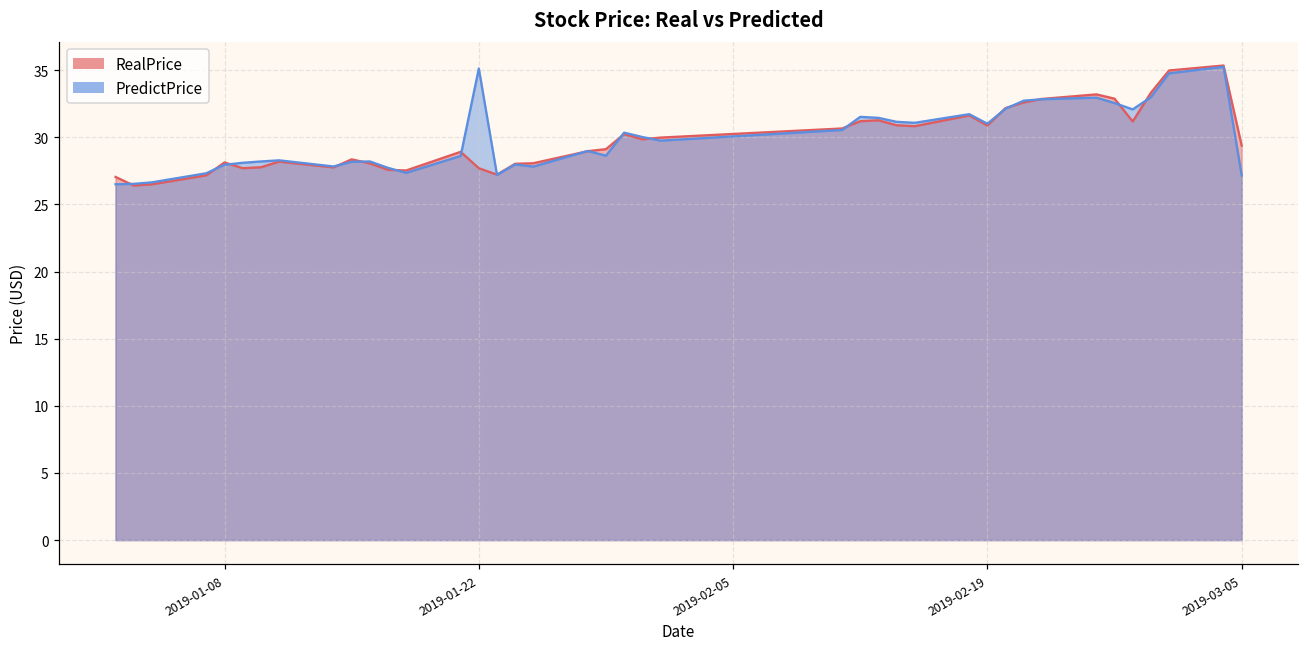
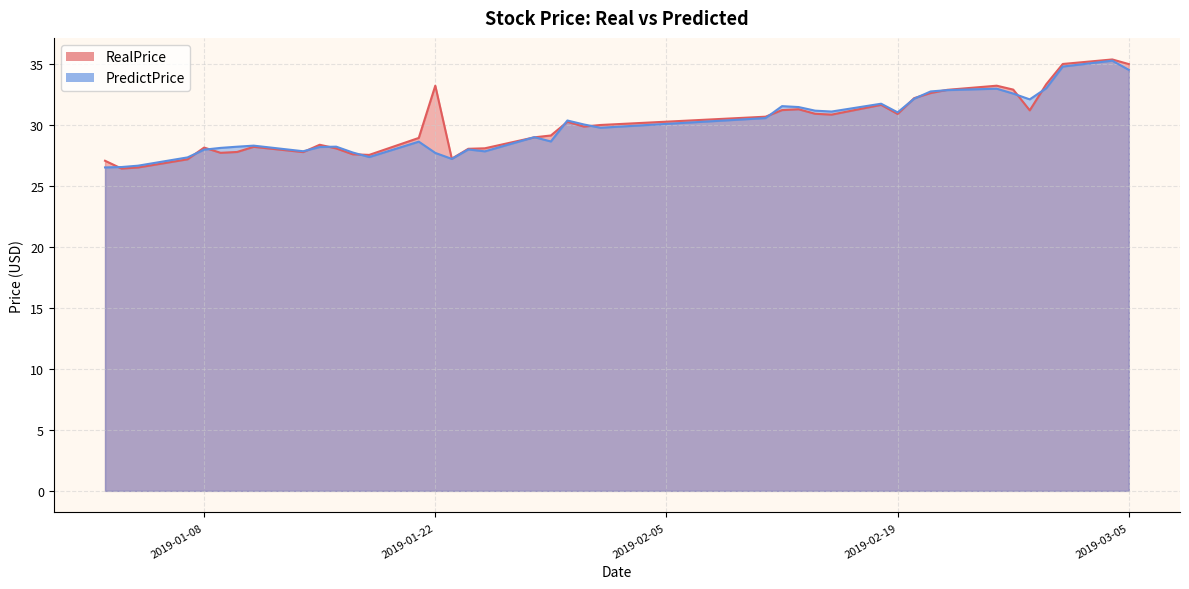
  {
    "RealPrice": {
-     "2019-01-22": 27.7,
-     "2019-03-05": 29.4
+     "2019-01-22": 33.2,
+     "2019-03-05": 35.0
    },
    "PredictPrice": {
-     "2019-01-22": 35.1,
-     "2019-03-05": 27.2
+     "2019-01-22": 27.7,
+     "2019-03-05": 34.5
    }
  }
